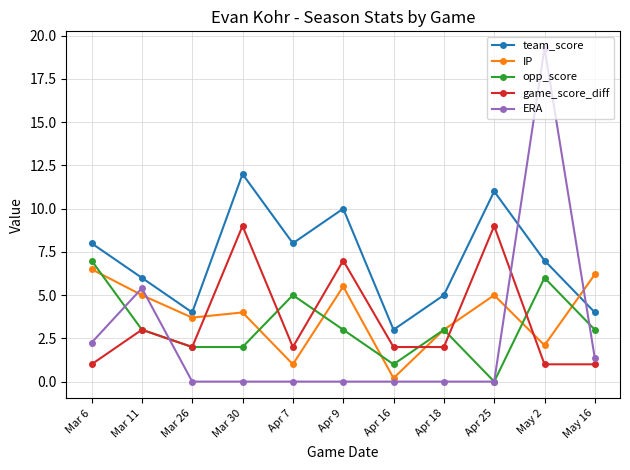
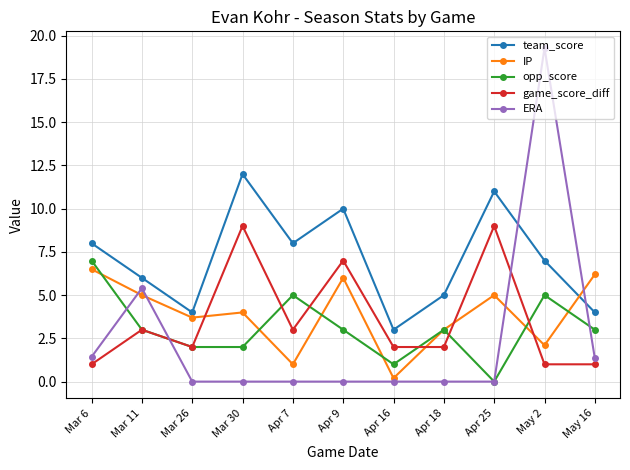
  {
    "team_score": {
      "Mar 6": 8.0,
      "Mar 11": 6.0,
      "Mar 26": 4.0,
      "Mar 30": 12.0,
      "Apr 7": 8.0,
      "Apr 9": 10.0,
      "Apr 16": 3.0,
      "Apr 18": 5.0,
      "Apr 25": 11.0,
      "May 2": 7.0,
      "May 16": 4.0
    },
    "IP": {
      "Mar 6": 6.5,
      "Mar 11": 5.0,
      "Mar 26": 3.7,
      "Mar 30": 4.0,
      "Apr 7": 1.0,
-     "Apr 9": 5.5,
+     "Apr 9": 6.0,
      "Apr 16": 0.2,
      "Apr 25": 5.0,
      "May 2": 2.1,
      "May 16": 6.2
    },
    "opp_score": {
      "Mar 6": 7,
      "Mar 30": 2,
      "Apr 7": 5,
      "Apr 9": 3,
      "Apr 16": 1,
-     "May 2": 6,
+     "May 2": 5,
      "May 16": 3
    },
    "game_score_diff": {
      "Mar 6": 1,
      "Mar 30": 9,
-     "Apr 7": 2,
+     "Apr 7": 3,
      "Apr 9": 7,
      "Apr 16": 2,
      "Apr 18": 2,
      "Apr 25": 9,
      "May 2": 1,
      "May 16": 1
    },
    "ERA": {
-     "Mar 6": 2.3,
+     "Mar 6": 1.4,
      "Mar 11": 5.4,
      "Mar 26": 0.0,
      "Mar 30": 0.0,
      "Apr 7": 0.0,
      "Apr 9": 0.0,
      "Apr 16": 0.0,
      "Apr 18": 0.0,
      "May 16": 1.4
    }
  }
